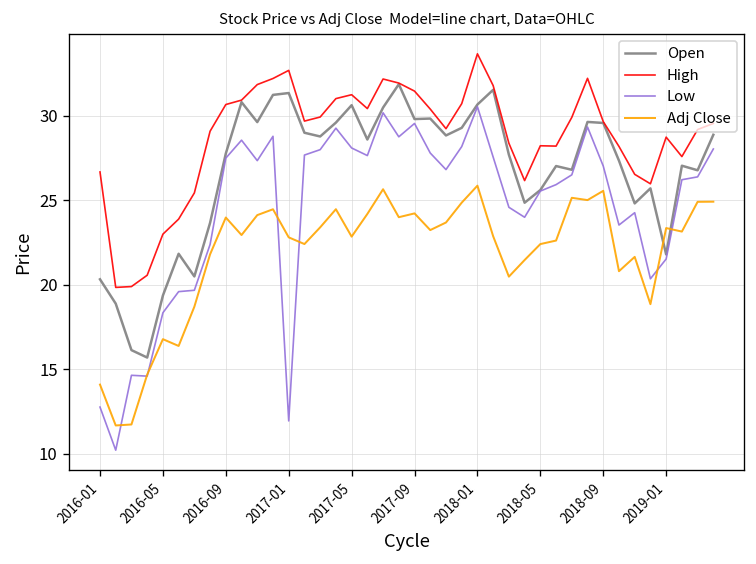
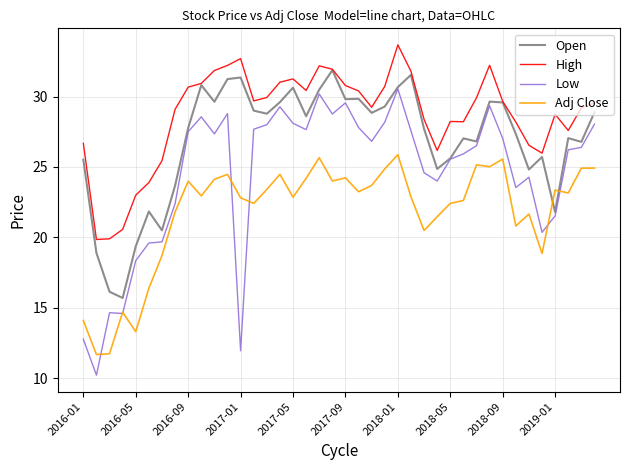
  {
    "Open": {
-     "2016-01": 20.3,
+     "2016-01": 25.5,
      "2016-05": 19.4,
      "2016-09": 27.8,
      "2017-01": 31.4,
      "2017-05": 30.6,
      "2017-09": 29.8,
      "2019-01": 21.8
    },
    "High": {
      "2016-01": 26.7,
      "2016-05": 23.0,
      "2016-09": 30.7,
      "2017-01": 32.7,
      "2017-05": 31.3,
-     "2017-09": 31.5,
+     "2017-09": 30.8,
      "2018-01": 33.7,
      "2018-05": 28.2
    },
    "Low": {
      "2016-01": 12.8,
      "2016-05": 18.4,
      "2016-09": 27.5,
      "2017-01": 12.0,
      "2017-05": 28.1,
      "2017-09": 29.5,
      "2018-09": 27.0,
      "2019-01": 21.5
    },
    "Adj Close": {
      "2016-01": 14.1,
-     "2016-05": 16.8,
+     "2016-05": 13.3,
      "2016-09": 24.0,
      "2017-01": 22.8,
      "2017-05": 22.9,
      "2017-09": 24.2,
      "2018-01": 25.9,
      "2018-05": 22.4,
      "2018-09": 25.6,
      "2019-01": 23.4
    }
  }
